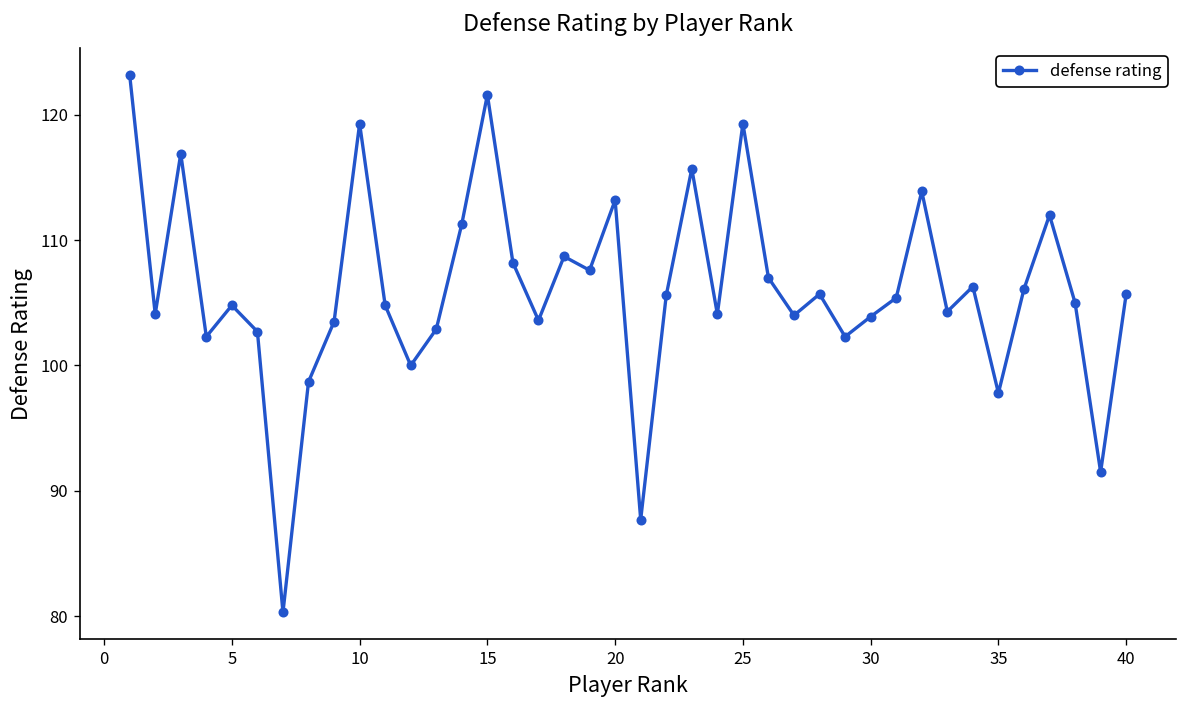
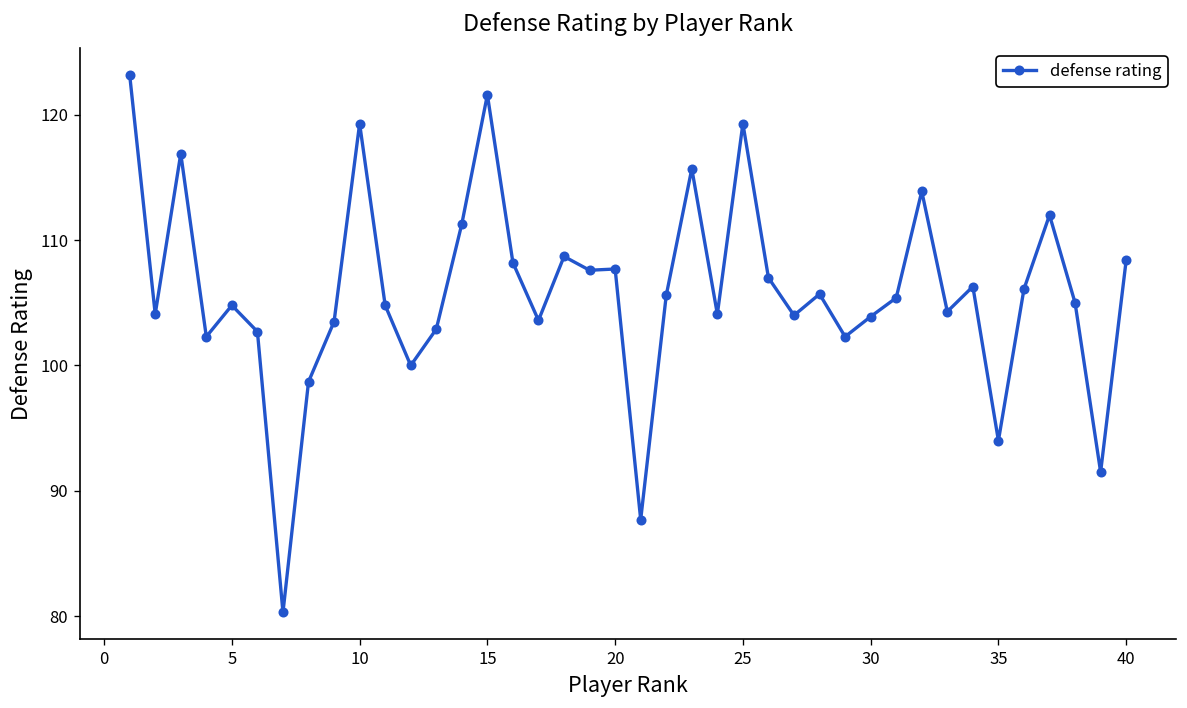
  {
    "5": 104.8,
    "10": 119.3,
    "15": 121.6,
-   "20": 113.2,
+   "20": 107.7,
    "25": 119.3,
    "30": 103.9,
-   "35": 97.8,
-   "40": 105.7
+   "35": 94.0,
+   "40": 108.4
  }
